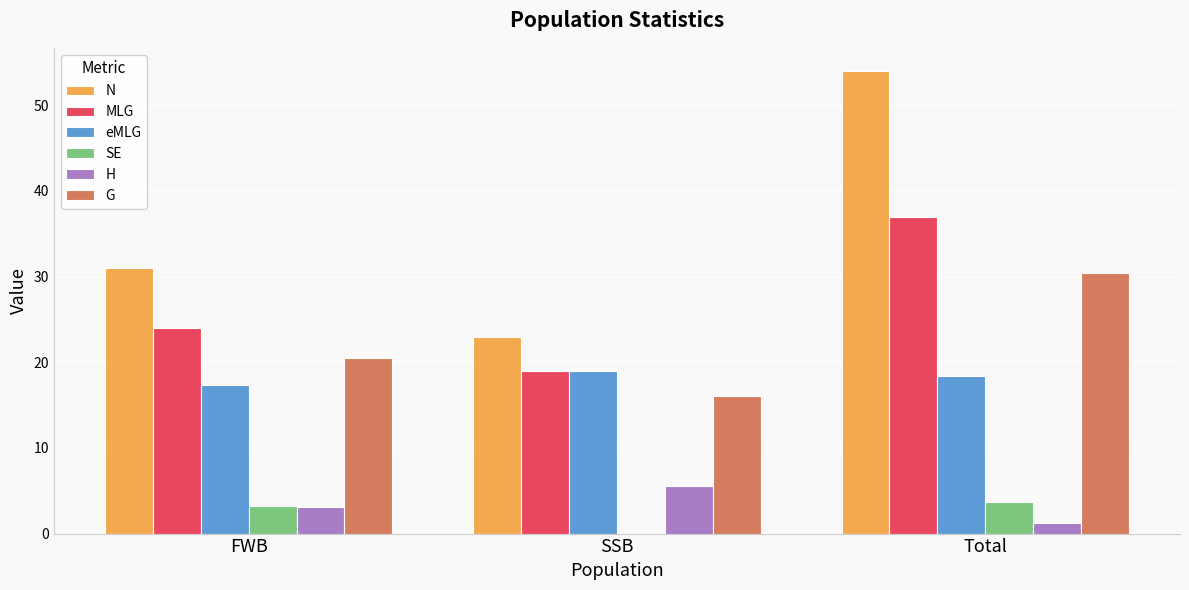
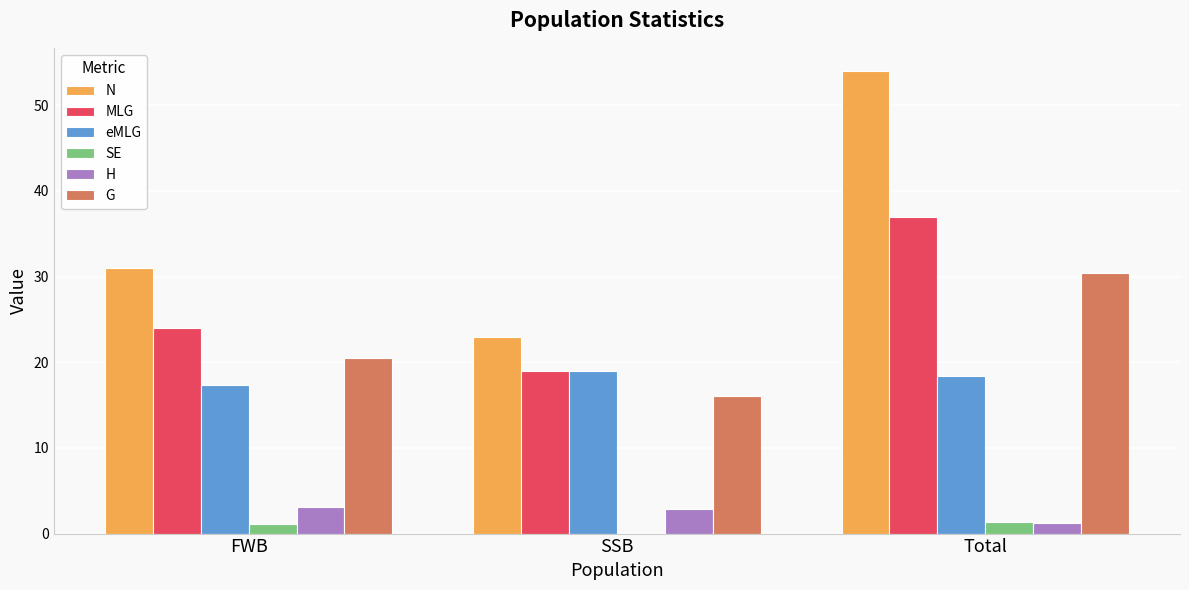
  {
    "eMLG": {
      "FWB": 17,
      "SSB": 19,
      "Total": 18
    },
    "SE": {
-     "FWB": 3,
+     "FWB": 1,
      "SSB": 0,
-     "Total": 4
+     "Total": 1
    },
    "H": {
      "FWB": 3,
-     "SSB": 6,
+     "SSB": 3,
      "Total": 1
    }
  }
